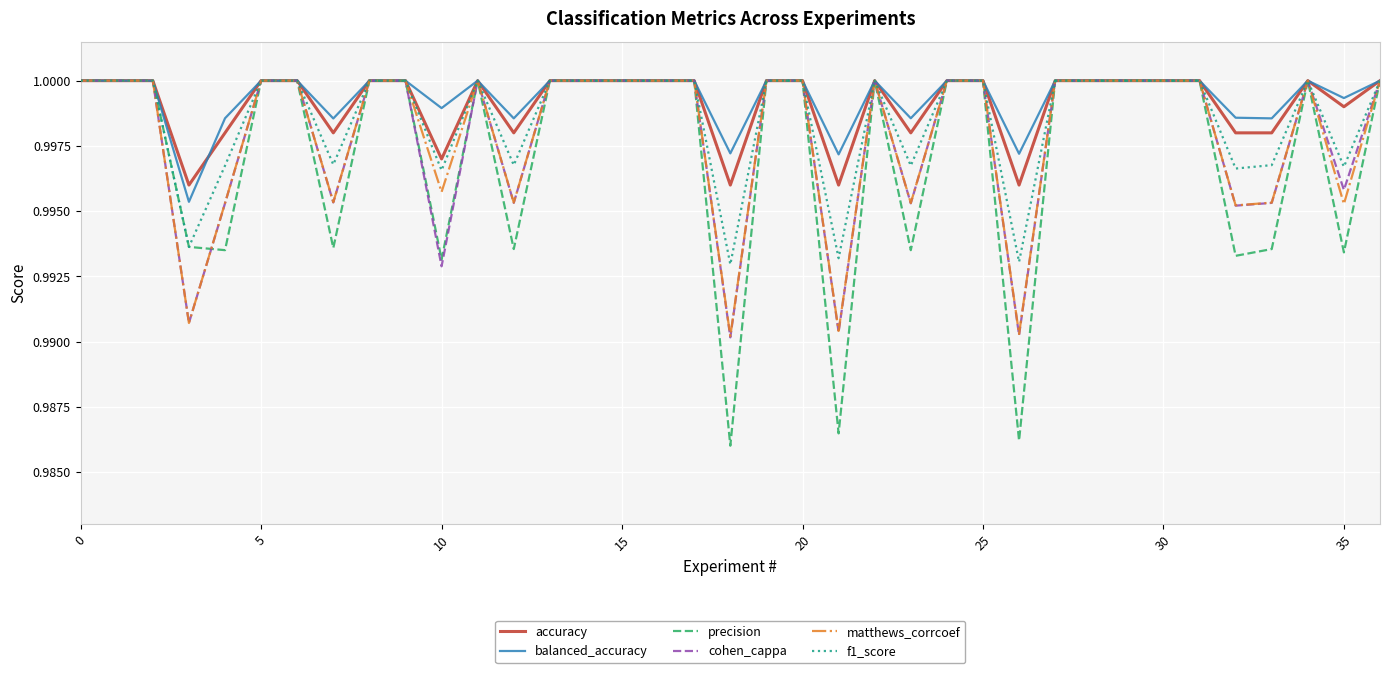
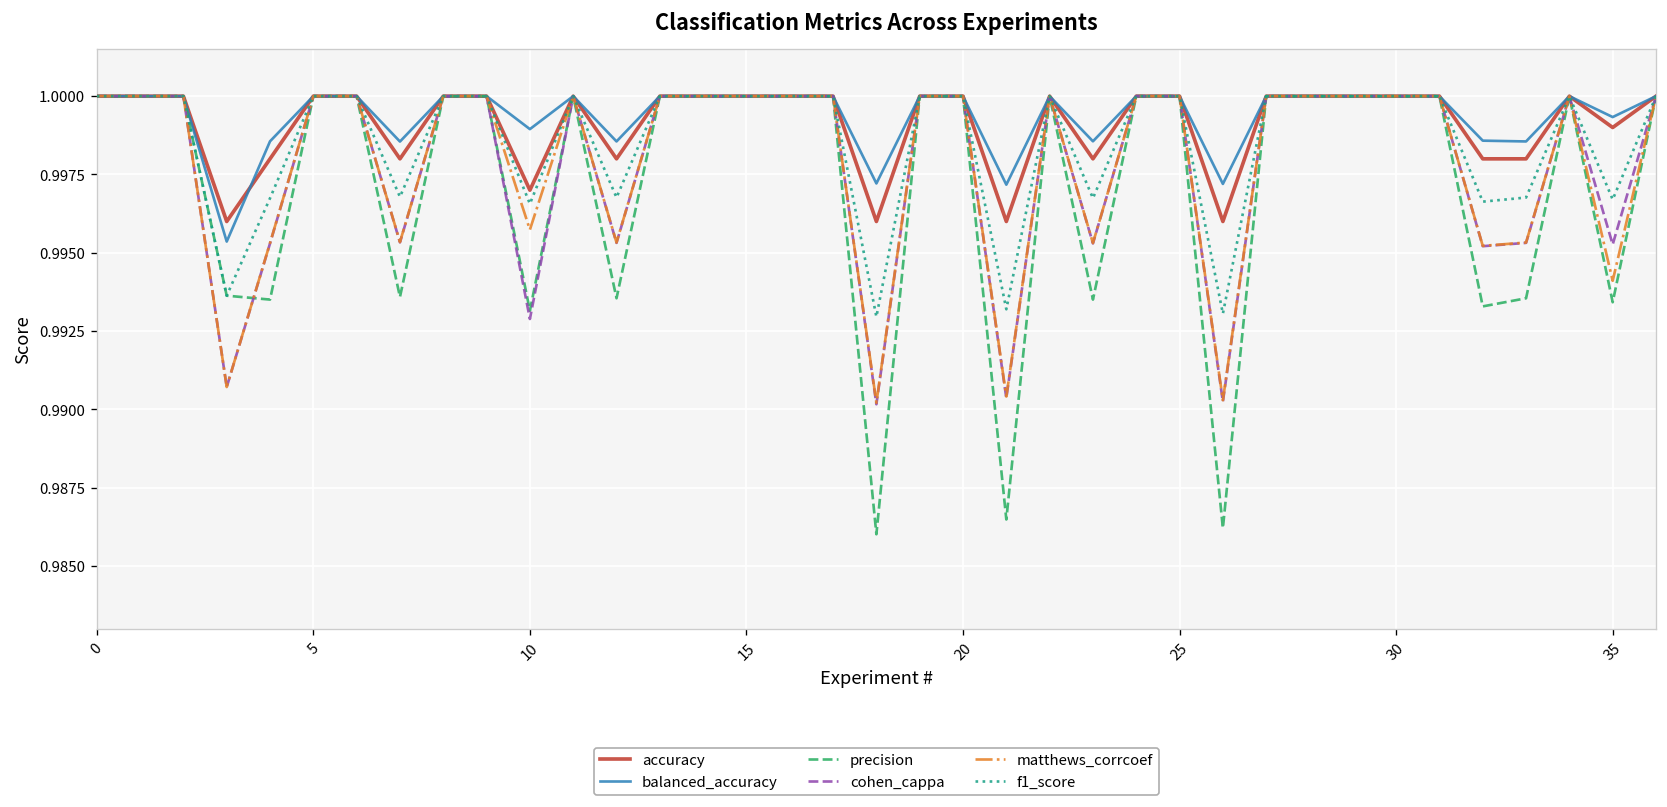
  {
    "accuracy": {
      "10": 0.9970,
      "35": 0.9990
    },
    "balanced_accuracy": {
      "10": 0.9989,
      "35": 0.9993
    },
    "cohen_cappa": {
      "10": 0.9929,
-     "35": 0.9958
+     "35": 0.9953
    },
    "matthews_corrcoef": {
      "10": 0.9957,
-     "35": 0.9953
+     "35": 0.9941
    }
  }
